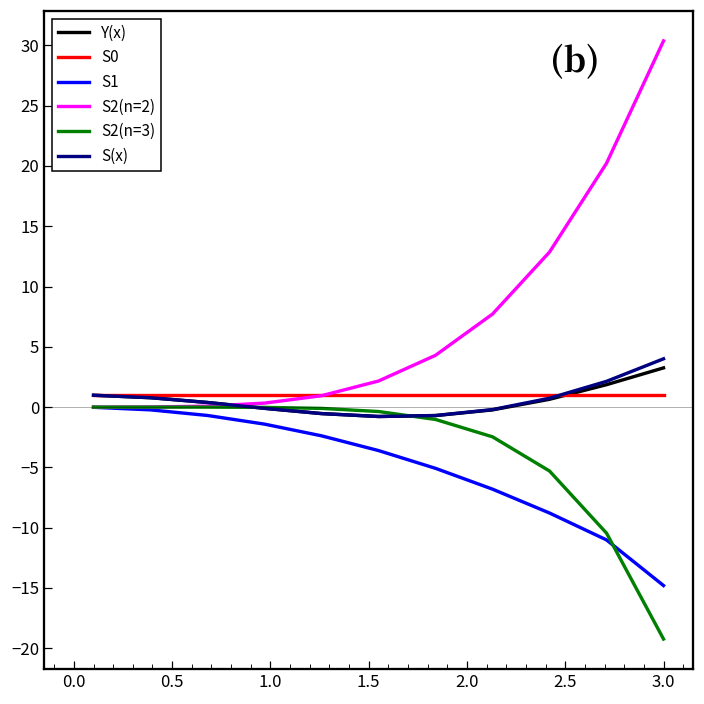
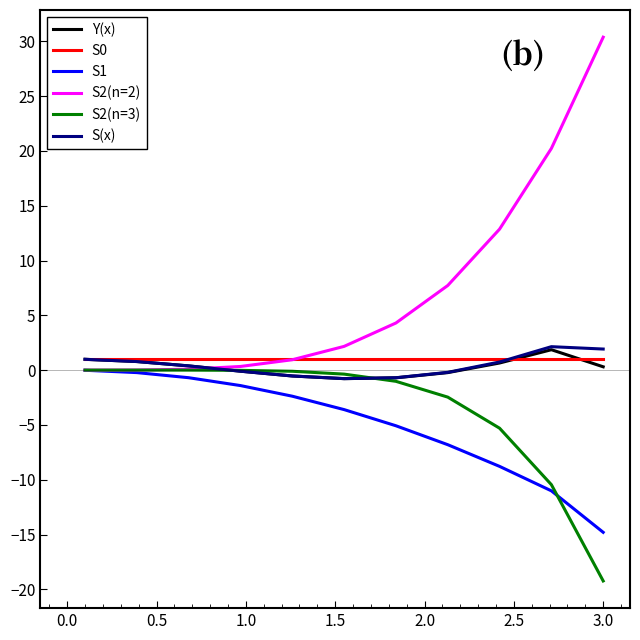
  {
    "Y(x)": {
-     "3.0": 3.3
+     "3.0": 0.3
    },
    "S0": {
      "3.0": 1.0
    },
    "S1": {
      "3.0": -14.8
    },
    "S2(n=2)": {
      "3.0": 30.4
    },
    "S2(n=3)": {
      "3.0": -19.2
    },
    "S(x)": {
-     "3.0": 4.0
+     "3.0": 1.9
    }
  }
